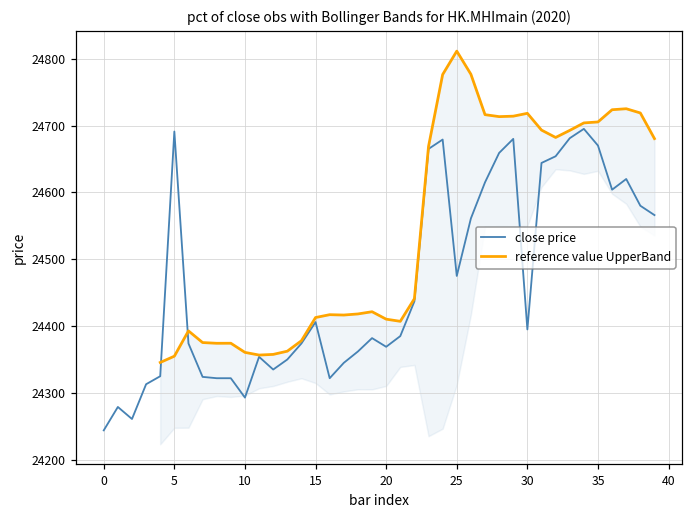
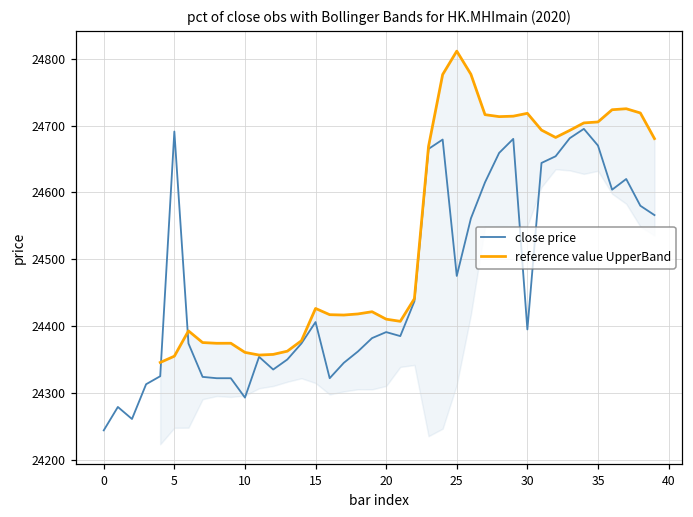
  {
    "close price": {
      "0": 24240,
      "5": 24690,
      "10": 24290,
      "15": 24410,
-     "20": 24370,
+     "20": 24390,
      "25": 24480,
      "30": 24400,
      "35": 24670
    },
    "reference value UpperBand": {
      "5": 24350,
      "10": 24360,
-     "15": 24410,
+     "15": 24430,
      "20": 24410,
      "25": 24810,
      "30": 24720,
      "35": 24710
    }
  }
